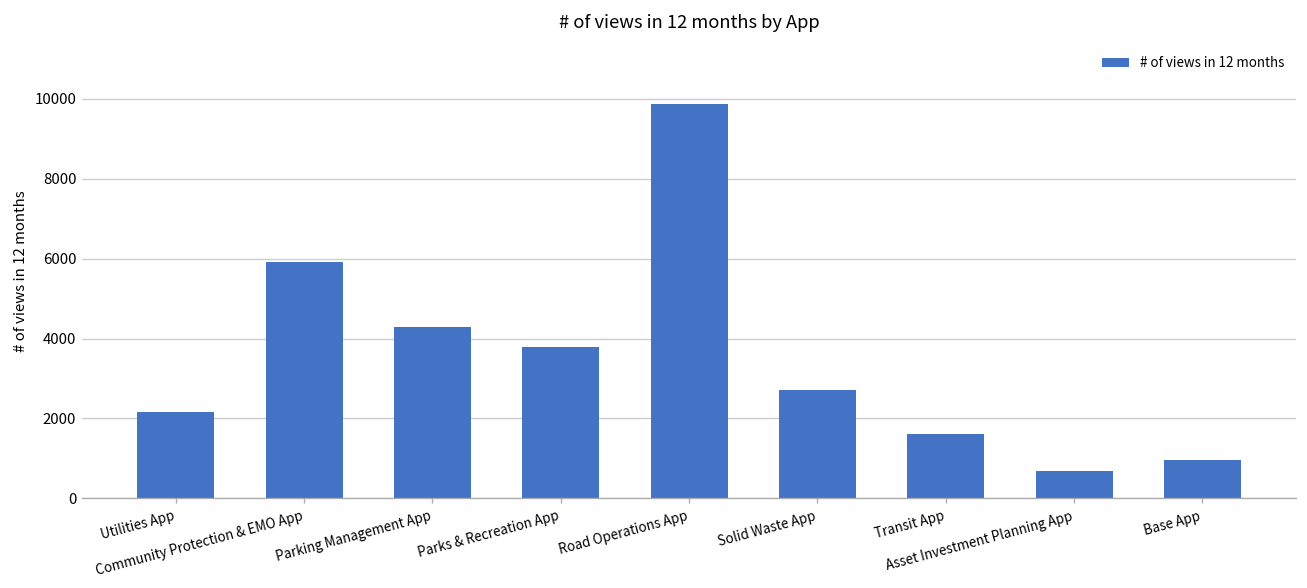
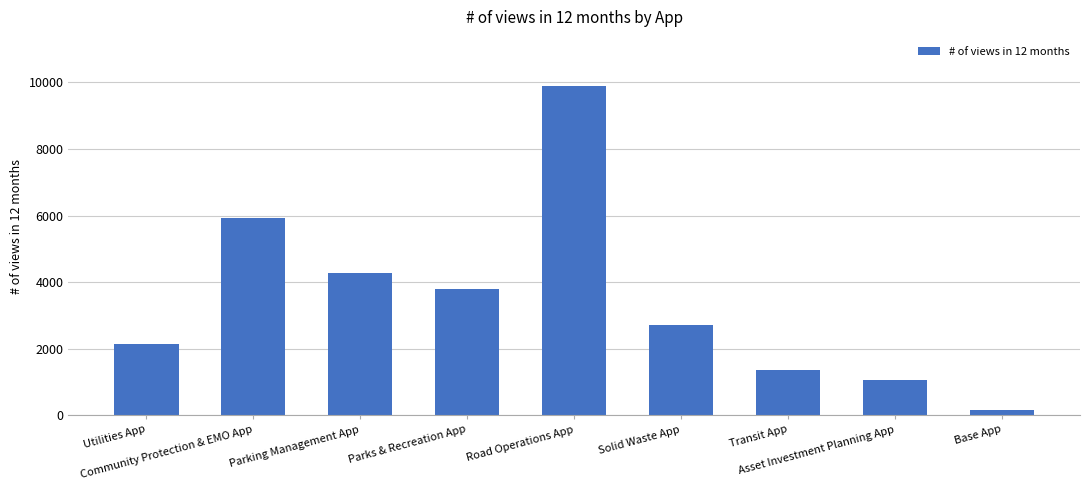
  {
    "Utilities App": 2200,
    "Community Protection & EMO App": 5900,
    "Parking Management App": 4300,
    "Parks & Recreation App": 3800,
    "Road Operations App": 9900,
    "Solid Waste App": 2700,
-   "Transit App": 1600,
-   "Asset Investment Planning App": 700,
-   "Base App": 1000
+   "Transit App": 1400,
+   "Asset Investment Planning App": 1100,
+   "Base App": 200
  }
